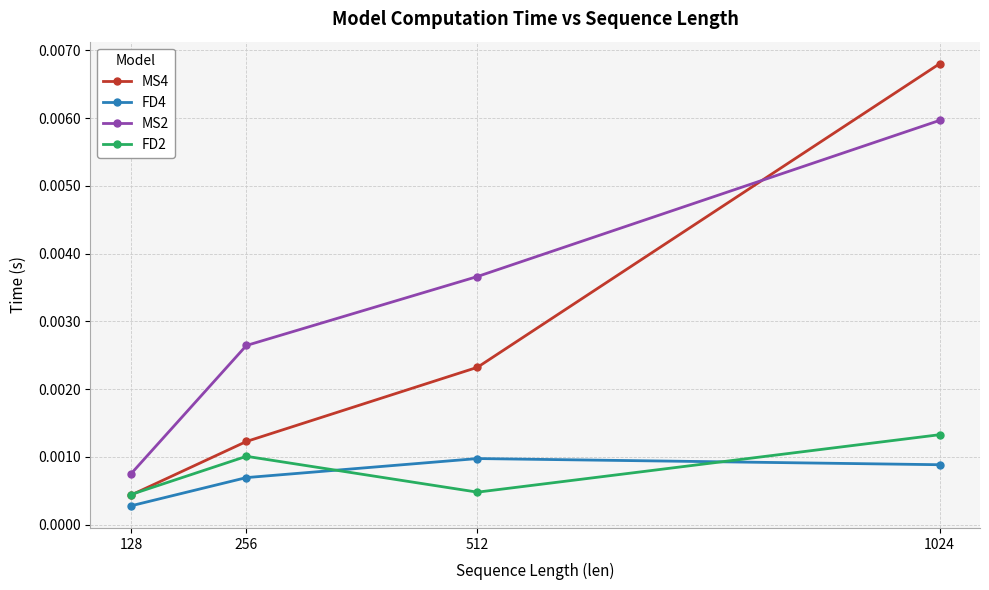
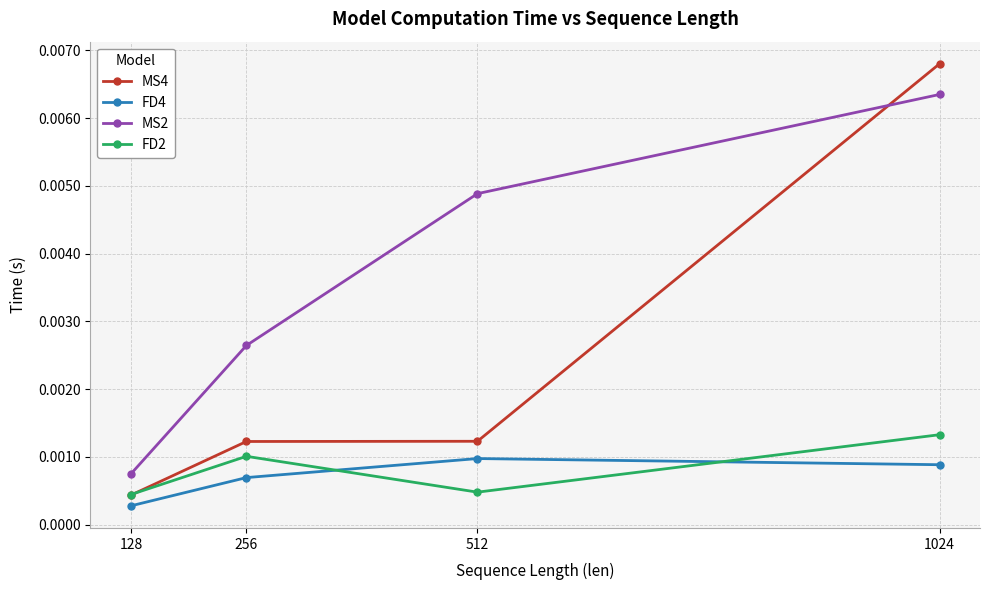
  {
    "MS4": {
      "256": 0.0012,
-     "512": 0.0023,
+     "512": 0.0012,
      "1024": 0.0068
    },
    "FD4": {
      "128": 0.0003,
      "256": 0.0007,
      "512": 0.0010,
      "1024": 0.0009
    },
    "MS2": {
      "128": 0.0007,
      "256": 0.0026,
-     "512": 0.0037,
-     "1024": 0.0060
+     "512": 0.0049,
+     "1024": 0.0063
    },
    "FD2": {
      "256": 0.0010,
      "512": 0.0005,
      "1024": 0.0013
    }
  }
